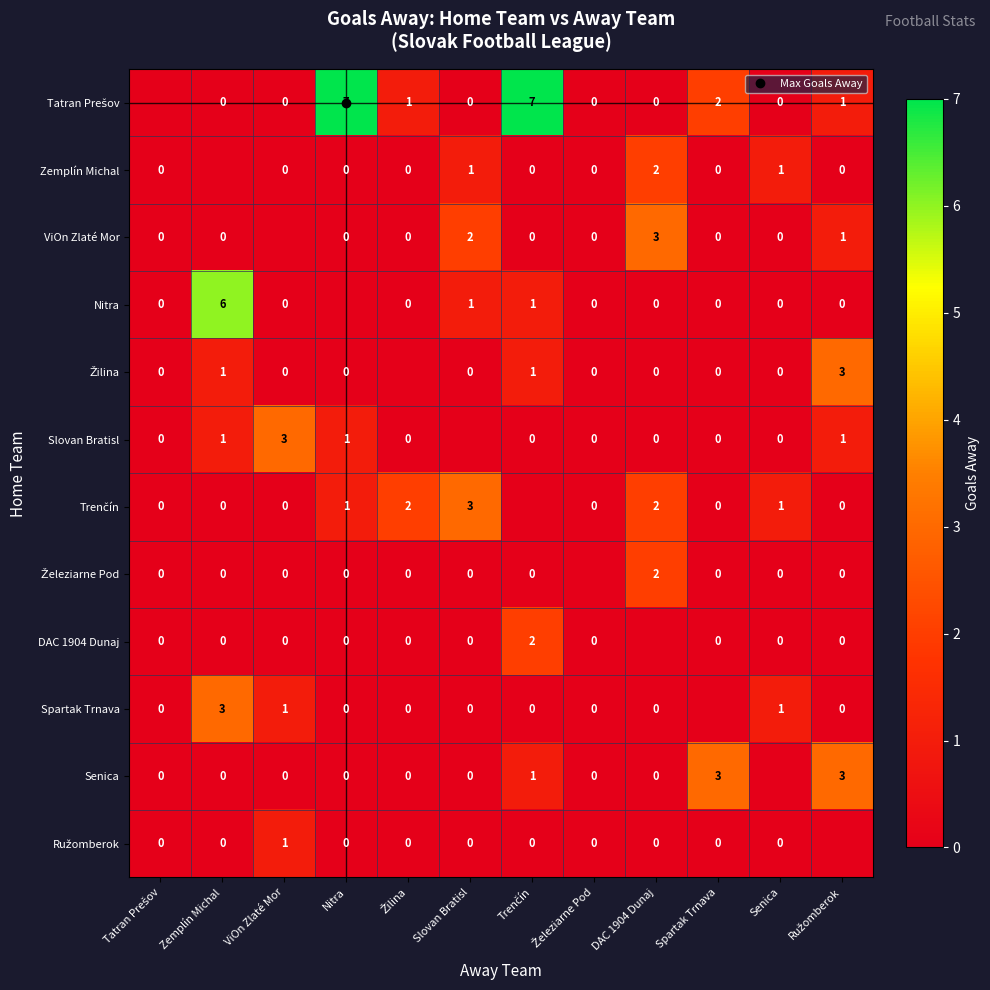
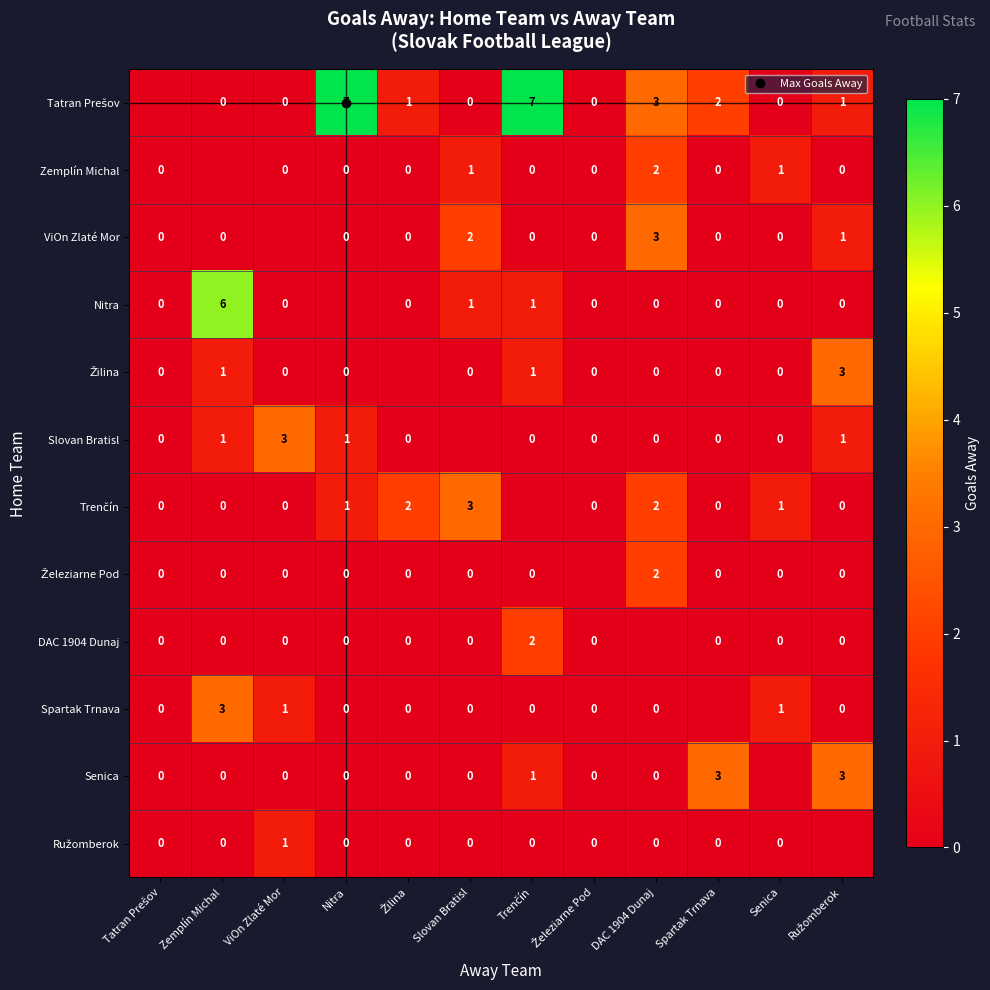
  {
    "Tatran Prešov": {
      "Zemplín Michal": 0,
      "ViOn Zlaté Mor": 0,
      "Žilina": 1,
      "Slovan Bratisl": 0,
      "Trenčín": 7,
      "Železiarne Pod": 0,
-     "DAC 1904 Dunaj": 0,
+     "DAC 1904 Dunaj": 3,
      "Spartak Trnava": 2,
      "Senica": 0,
      "Ružomberok": 1
    },
    "Zemplín Michal": {
      "Tatran Prešov": 0,
      "ViOn Zlaté Mor": 0,
      "Nitra": 0,
      "Žilina": 0,
      "Slovan Bratisl": 1,
      "Trenčín": 0,
      "Železiarne Pod": 0,
      "DAC 1904 Dunaj": 2,
      "Spartak Trnava": 0,
      "Senica": 1,
      "Ružomberok": 0
    },
    "ViOn Zlaté Mor": {
      "Tatran Prešov": 0,
      "Zemplín Michal": 0,
      "Nitra": 0,
      "Žilina": 0,
      "Slovan Bratisl": 2,
      "Trenčín": 0,
      "Železiarne Pod": 0,
      "DAC 1904 Dunaj": 3,
      "Spartak Trnava": 0,
      "Senica": 0,
      "Ružomberok": 1
    },
    "Nitra": {
      "Tatran Prešov": 0,
      "Zemplín Michal": 6,
      "ViOn Zlaté Mor": 0,
      "Žilina": 0,
      "Slovan Bratisl": 1,
      "Trenčín": 1,
      "Železiarne Pod": 0,
      "DAC 1904 Dunaj": 0,
      "Spartak Trnava": 0,
      "Senica": 0,
      "Ružomberok": 0
    },
    "Žilina": {
      "Tatran Prešov": 0,
      "Zemplín Michal": 1,
      "ViOn Zlaté Mor": 0,
      "Nitra": 0,
      "Slovan Bratisl": 0,
      "Trenčín": 1,
      "Železiarne Pod": 0,
      "DAC 1904 Dunaj": 0,
      "Spartak Trnava": 0,
      "Senica": 0,
      "Ružomberok": 3
    },
    "Slovan Bratisl": {
      "Tatran Prešov": 0,
      "Zemplín Michal": 1,
      "ViOn Zlaté Mor": 3,
      "Nitra": 1,
      "Žilina": 0,
      "Trenčín": 0,
      "Železiarne Pod": 0,
      "DAC 1904 Dunaj": 0,
      "Spartak Trnava": 0,
      "Senica": 0,
      "Ružomberok": 1
    },
    "Trenčín": {
      "Tatran Prešov": 0,
      "Zemplín Michal": 0,
      "ViOn Zlaté Mor": 0,
      "Nitra": 1,
      "Žilina": 2,
      "Slovan Bratisl": 3,
      "Železiarne Pod": 0,
      "DAC 1904 Dunaj": 2,
      "Spartak Trnava": 0,
      "Senica": 1,
      "Ružomberok": 0
    },
    "Železiarne Pod": {
      "Tatran Prešov": 0,
      "Zemplín Michal": 0,
      "ViOn Zlaté Mor": 0,
      "Nitra": 0,
      "Žilina": 0,
      "Slovan Bratisl": 0,
      "Trenčín": 0,
      "DAC 1904 Dunaj": 2,
      "Spartak Trnava": 0,
      "Senica": 0,
      "Ružomberok": 0
    },
    "DAC 1904 Dunaj": {
      "Tatran Prešov": 0,
      "Zemplín Michal": 0,
      "ViOn Zlaté Mor": 0,
      "Nitra": 0,
      "Žilina": 0,
      "Slovan Bratisl": 0,
      "Trenčín": 2,
      "Železiarne Pod": 0,
      "Spartak Trnava": 0,
      "Senica": 0,
      "Ružomberok": 0
    },
    "Spartak Trnava": {
      "Tatran Prešov": 0,
      "Zemplín Michal": 3,
      "ViOn Zlaté Mor": 1,
      "Nitra": 0,
      "Žilina": 0,
      "Slovan Bratisl": 0,
      "Trenčín": 0,
      "Železiarne Pod": 0,
      "DAC 1904 Dunaj": 0,
      "Senica": 1,
      "Ružomberok": 0
    },
    "Senica": {
      "Tatran Prešov": 0,
      "Zemplín Michal": 0,
      "ViOn Zlaté Mor": 0,
      "Nitra": 0,
      "Žilina": 0,
      "Slovan Bratisl": 0,
      "Trenčín": 1,
      "Železiarne Pod": 0,
      "DAC 1904 Dunaj": 0,
      "Spartak Trnava": 3,
      "Ružomberok": 3
    },
    "Ružomberok": {
      "Tatran Prešov": 0,
      "Zemplín Michal": 0,
      "ViOn Zlaté Mor": 1,
      "Nitra": 0,
      "Žilina": 0,
      "Slovan Bratisl": 0,
      "Trenčín": 0,
      "Železiarne Pod": 0,
      "DAC 1904 Dunaj": 0,
      "Spartak Trnava": 0,
      "Senica": 0
    }
  }
